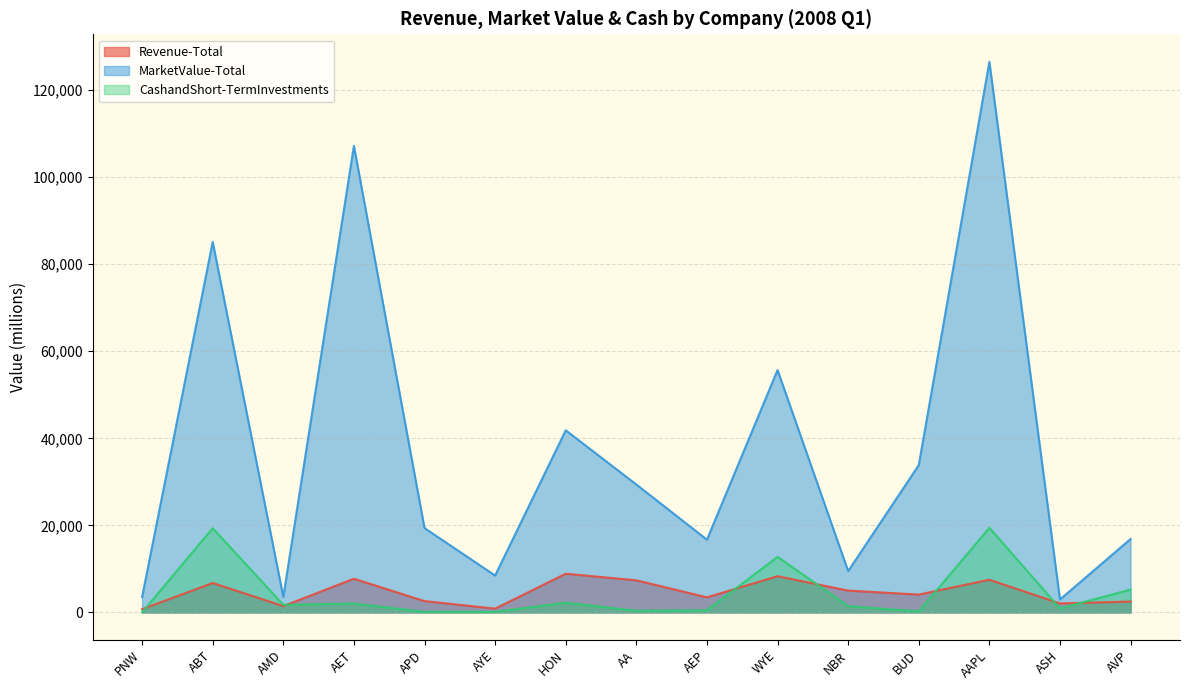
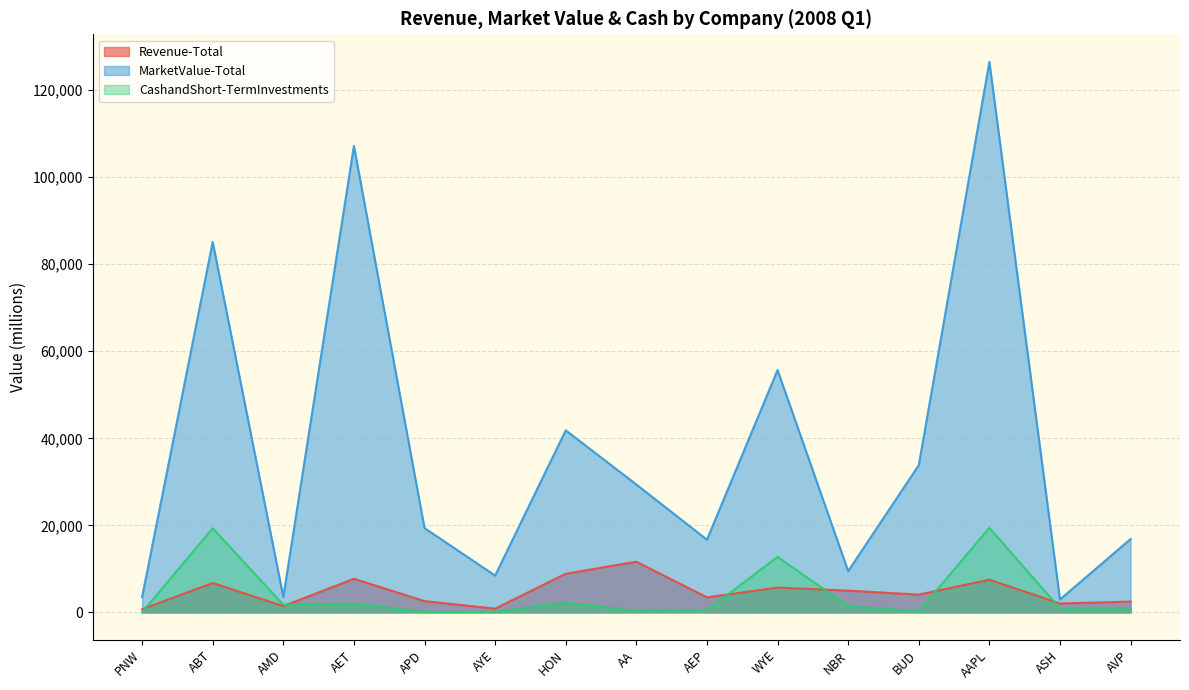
  {
    "Revenue-Total": {
      "PNW": "1,000",
      "ABT": "7,000",
      "AET": "8,000",
      "APD": "3,000",
      "AYE": "1,000",
      "HON": "9,000",
-     "AA": "7,000",
+     "AA": "12,000",
      "AEP": "3,000",
-     "WYE": "8,000",
+     "WYE": "6,000",
      "NBR": "5,000",
      "BUD": "4,000",
      "AAPL": "8,000",
      "ASH": "2,000",
      "AVP": "3,000"
    },
    "MarketValue-Total": {
      "PNW": "4,000",
      "ABT": "85,000",
      "AMD": "4,000",
      "AET": "107,000",
      "APD": "19,000",
      "AYE": "8,000",
      "HON": "42,000",
      "AA": "29,000",
      "AEP": "17,000",
      "WYE": "56,000",
      "NBR": "9,000",
      "BUD": "34,000",
      "AAPL": "126,000",
      "ASH": "3,000",
      "AVP": "17,000"
    },
    "CashandShort-TermInvestments": {
      "PNW": "0",
      "ABT": "19,000",
      "AET": "2,000",
      "APD": "0",
      "AYE": "0",
      "HON": "2,000",
      "AA": "0",
      "AEP": "0",
      "WYE": "13,000",
      "NBR": "1,000",
      "BUD": "0",
      "AAPL": "19,000",
      "ASH": "1,000",
-     "AVP": "5,000"
+     "AVP": "1,000"
    }
  }
